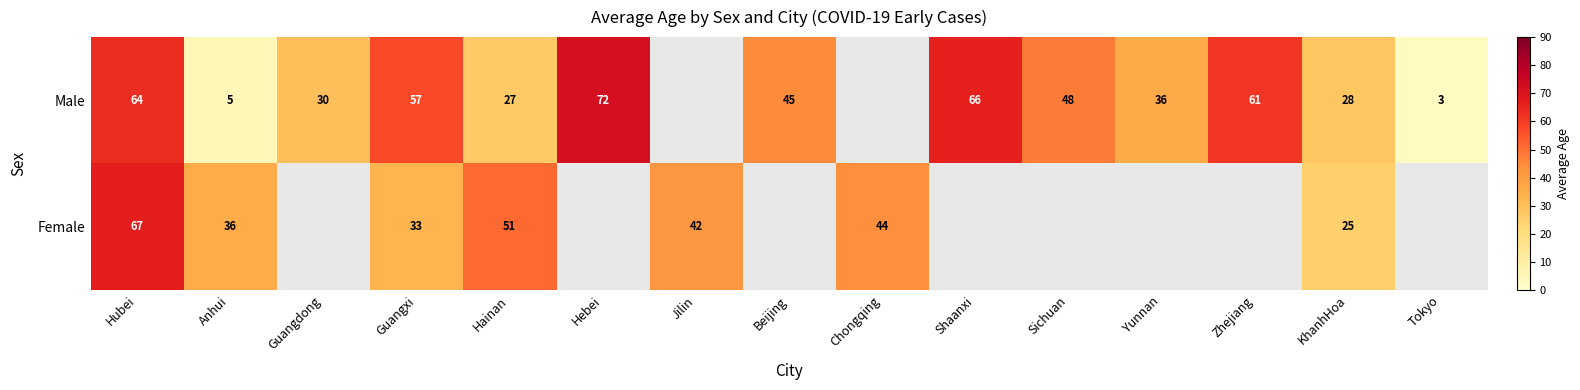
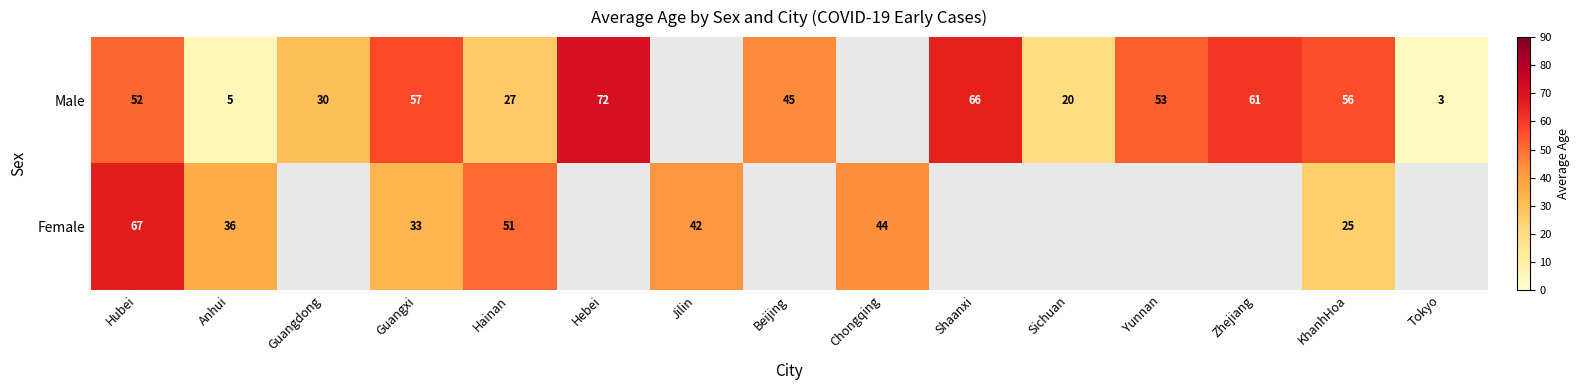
  {
    "Male": {
-     "Hubei": 64,
+     "Hubei": 52,
      "Anhui": 5,
      "Guangdong": 30,
      "Guangxi": 57,
      "Hainan": 27,
      "Hebei": 72,
      "Beijing": 45,
      "Shaanxi": 66,
-     "Sichuan": 48,
-     "Yunnan": 36,
+     "Sichuan": 20,
+     "Yunnan": 53,
      "Zhejiang": 61,
-     "KhanhHoa": 28,
+     "KhanhHoa": 56,
      "Tokyo": 3
    },
    "Female": {
      "Hubei": 67,
      "Anhui": 36,
      "Guangxi": 33,
      "Hainan": 51,
      "Jilin": 42,
      "Chongqing": 44,
      "KhanhHoa": 25
    }
  }
